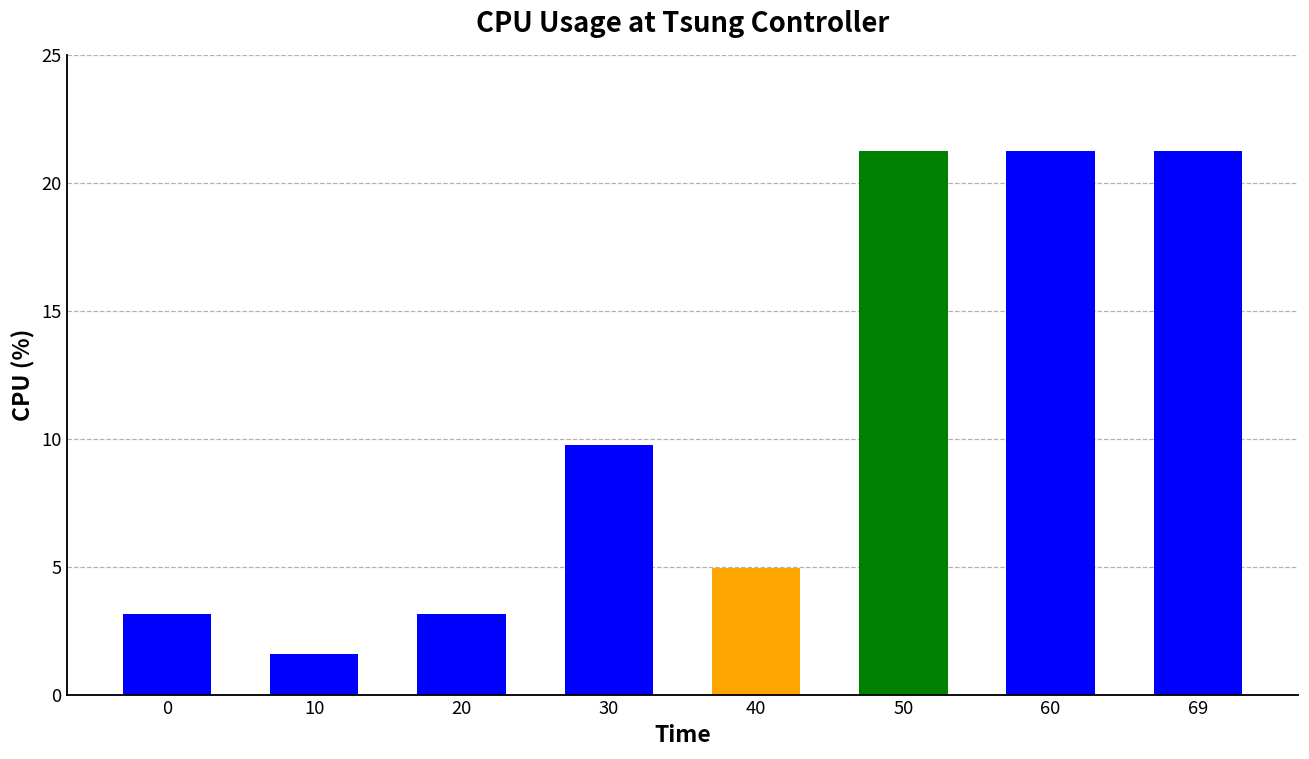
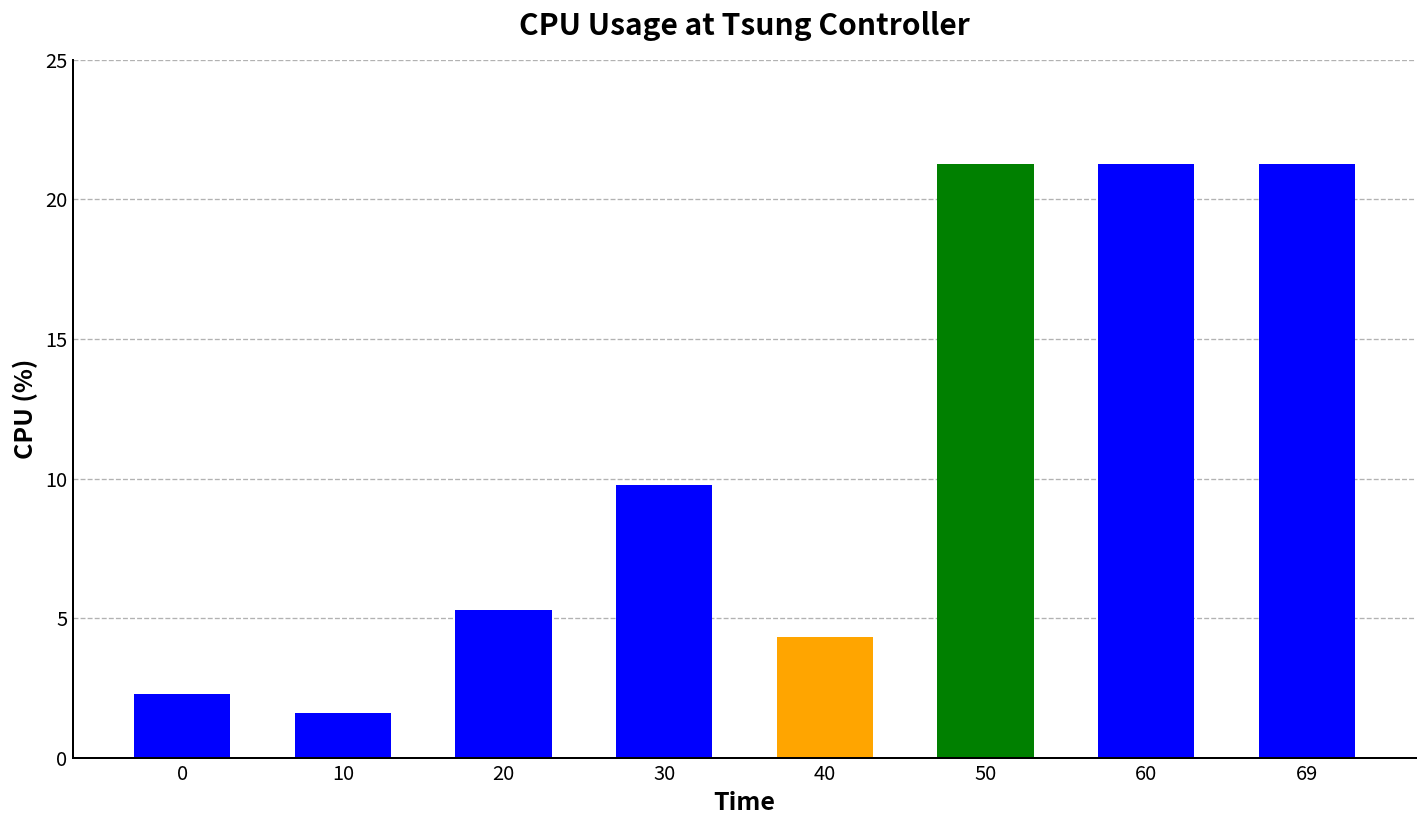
  {
-   "0": 3.1,
+   "0": 2.3,
    "10": 1.6,
-   "20": 3.1,
+   "20": 5.3,
    "30": 9.8,
-   "40": 5.0,
+   "40": 4.3,
    "50": 21.3,
    "60": 21.3,
    "69": 21.3
  }
